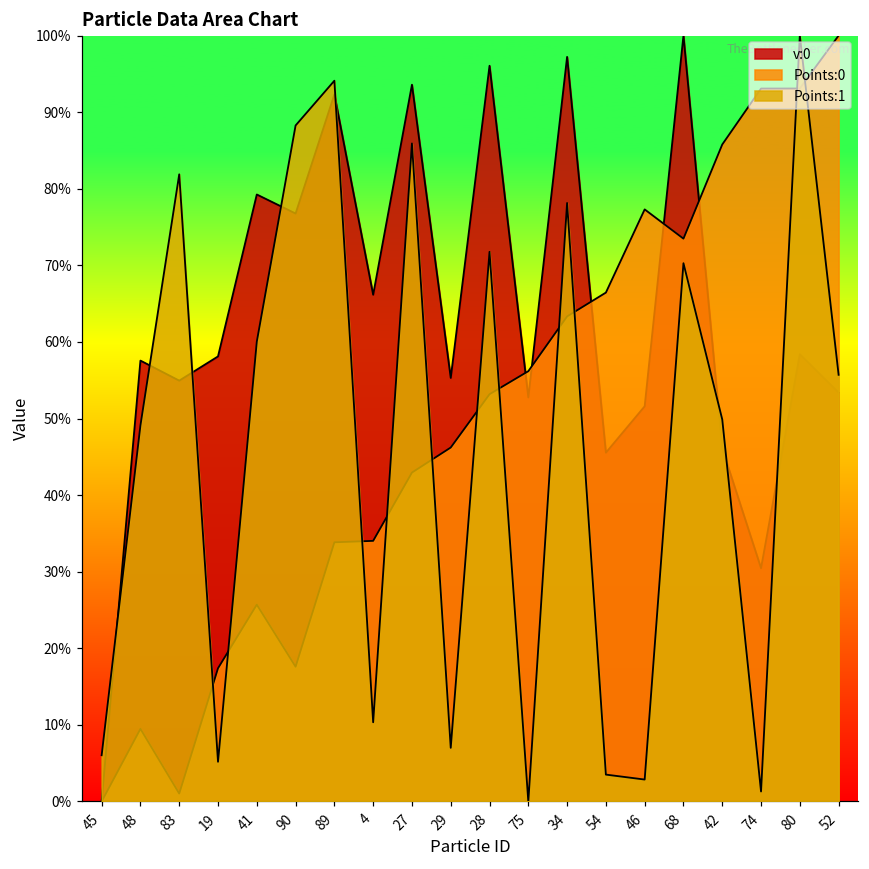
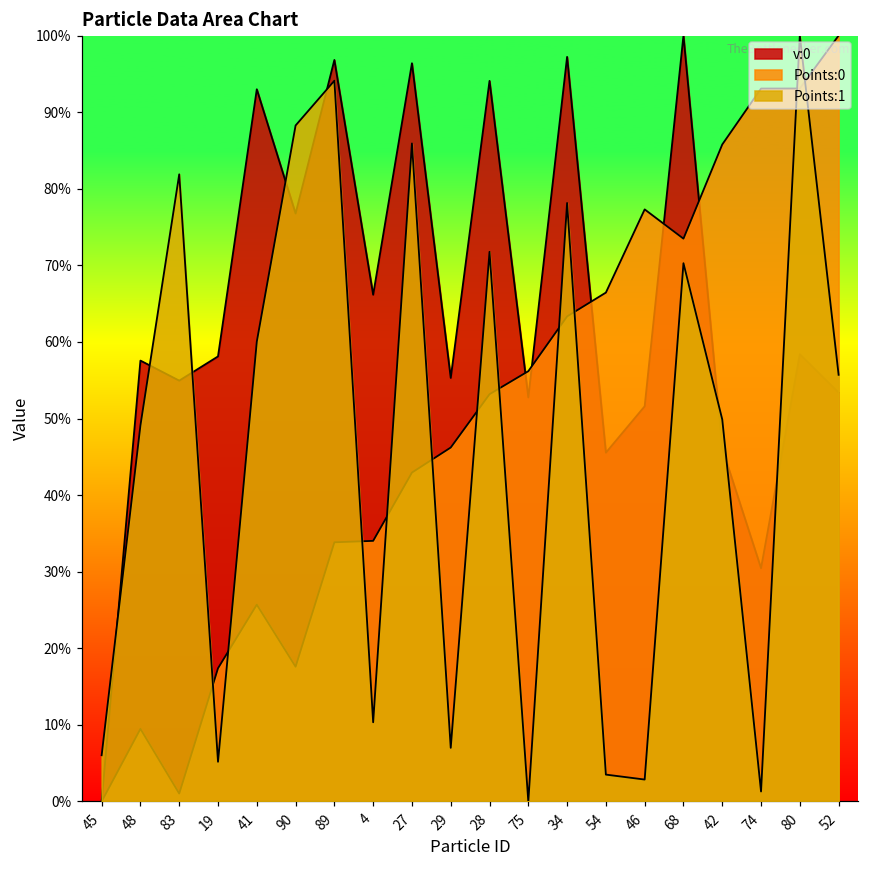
  {
    "v:0": {
      "48": "58%",
      "83": "55%",
      "19": "58%",
-     "41": "79%",
+     "41": "93%",
      "90": "77%",
-     "89": "92%",
+     "89": "97%",
      "4": "66%",
-     "27": "94%",
+     "27": "96%",
      "29": "55%",
-     "28": "96%",
+     "28": "94%",
      "75": "53%",
      "34": "97%",
      "54": "46%",
      "46": "52%",
      "68": "100%",
      "42": "46%",
      "74": "30%",
      "80": "58%",
      "52": "53%"
    }
  }
